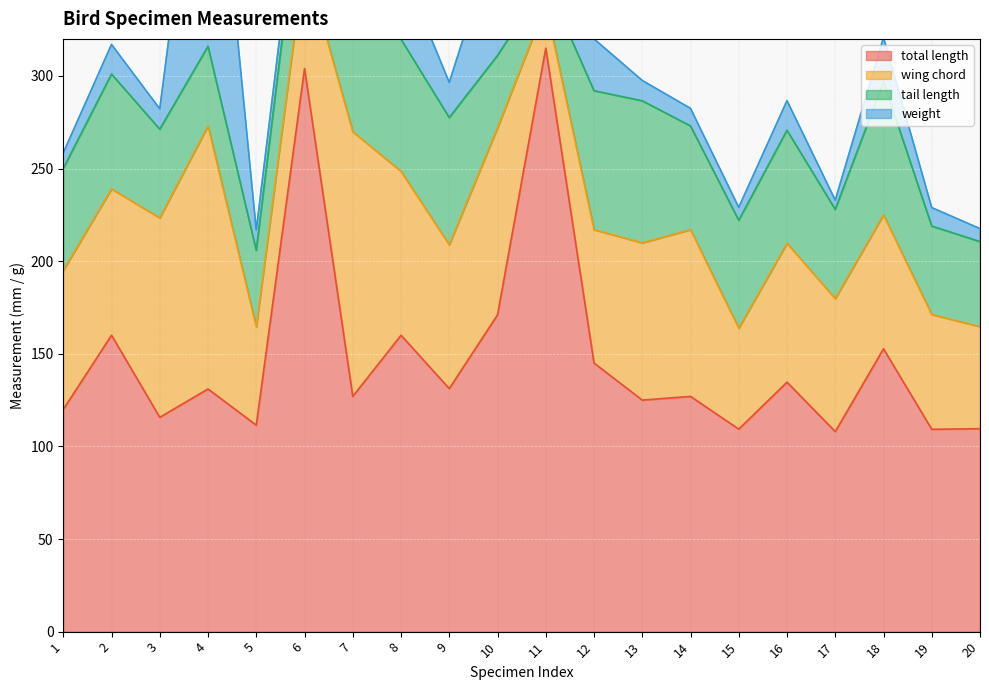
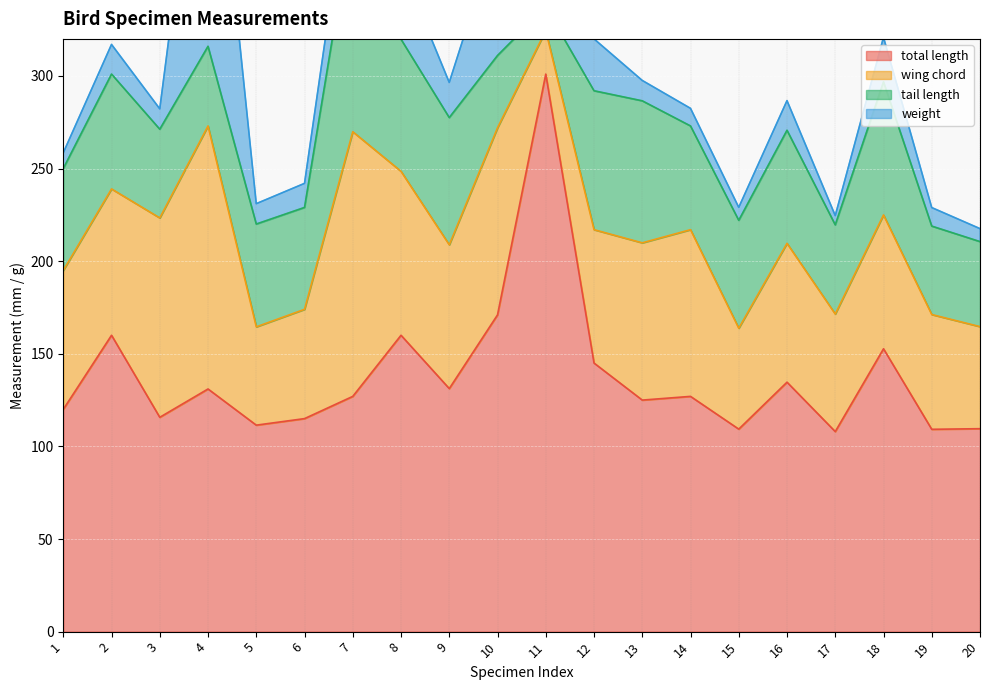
  {
    "total length": {
      "1": 120,
      "2": 160,
      "3": 116,
      "4": 131,
      "5": 111,
-     "6": 304,
+     "6": 115,
      "7": 127,
      "8": 160,
      "9": 131,
      "10": 171,
-     "11": 315,
+     "11": 301,
      "12": 145,
      "13": 125,
      "14": 127,
      "15": 109,
      "16": 135,
      "17": 108,
      "18": 153,
      "19": 109,
      "20": 110
    },
    "wing chord": {
      "1": 75,
      "2": 79,
      "3": 108,
      "4": 142,
      "5": 53,
      "7": 143,
      "8": 89,
      "9": 78,
      "10": 101,
      "12": 72,
      "13": 85,
      "14": 90,
      "15": 54,
      "16": 75,
-     "17": 72,
+     "17": 63,
      "18": 72,
      "19": 62,
      "20": 55
    },
    "tail length": {
      "1": 55,
      "2": 62,
      "3": 48,
      "4": 43,
-     "5": 41,
+     "5": 56,
      "8": 71,
      "9": 69,
      "10": 39,
      "12": 75,
      "13": 77,
      "14": 56,
      "15": 58,
      "16": 61,
      "17": 48,
      "19": 48,
      "20": 46
    },
    "weight": {
      "1": 9,
      "2": 16,
      "3": 11,
      "5": 11,
      "9": 19,
      "12": 28,
      "13": 11,
      "14": 10,
      "15": 7,
      "16": 16,
      "17": 5,
      "18": 24,
      "19": 10,
      "20": 7
    }
  }
